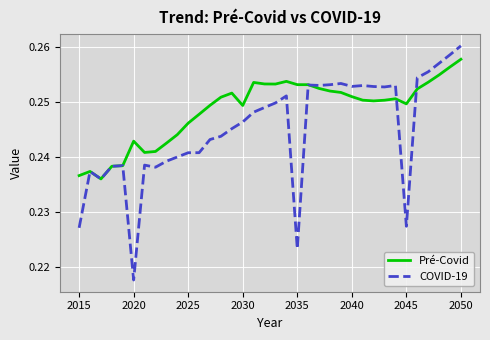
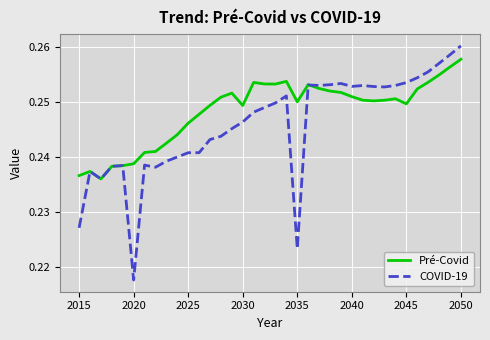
  {
    "Pré-Covid": {
      "2015": 0.237,
-     "2020": 0.243,
+     "2020": 0.239,
      "2025": 0.246,
      "2030": 0.249,
-     "2035": 0.253,
+     "2035": 0.250,
      "2040": 0.251,
      "2045": 0.250,
      "2050": 0.258
    },
    "COVID-19": {
      "2015": 0.227,
      "2020": 0.218,
      "2025": 0.241,
      "2030": 0.246,
      "2035": 0.223,
      "2040": 0.253,
-     "2045": 0.227,
+     "2045": 0.253,
      "2050": 0.260
    }
  }
